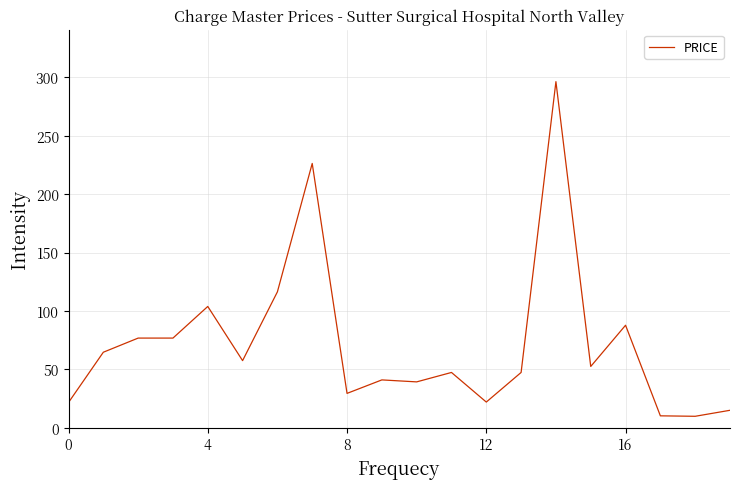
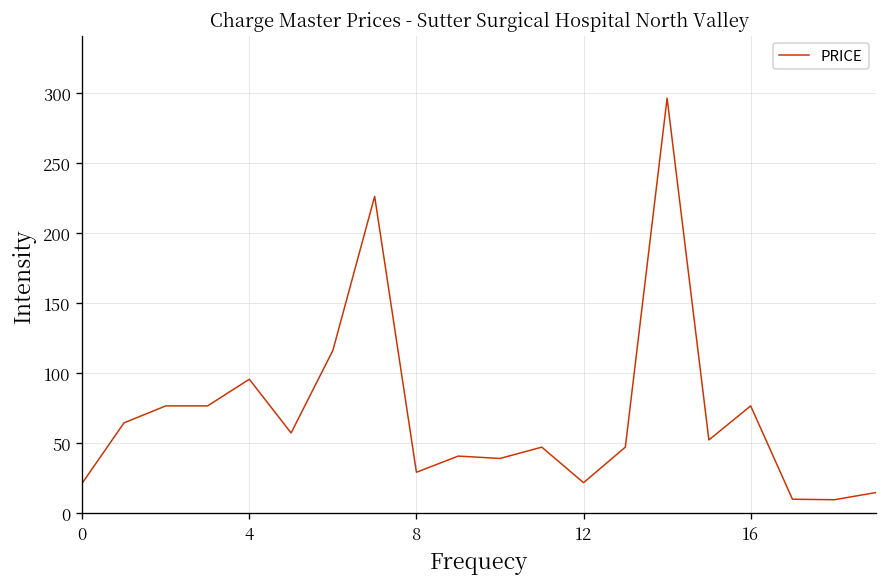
  {
    "0": 22,
-   "4": 104,
+   "4": 96,
    "8": 29,
    "12": 22,
-   "16": 88
+   "16": 77
  }
